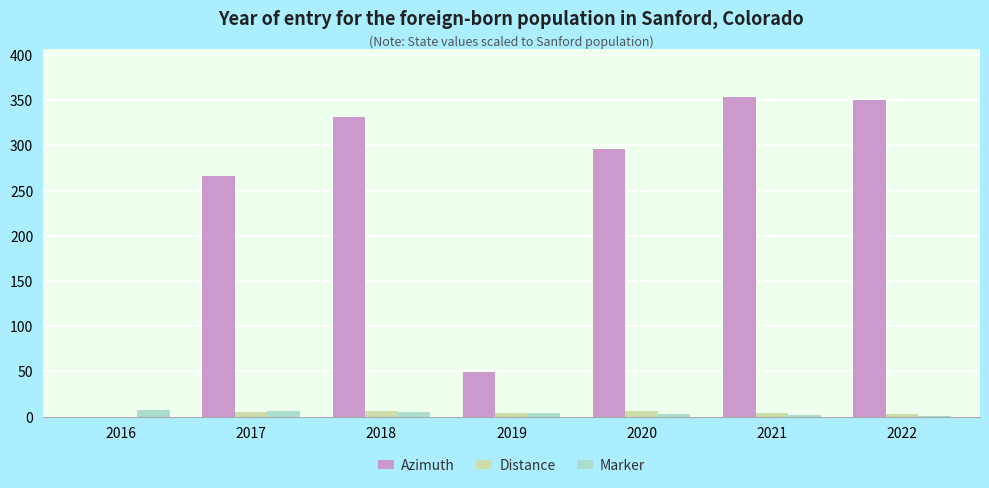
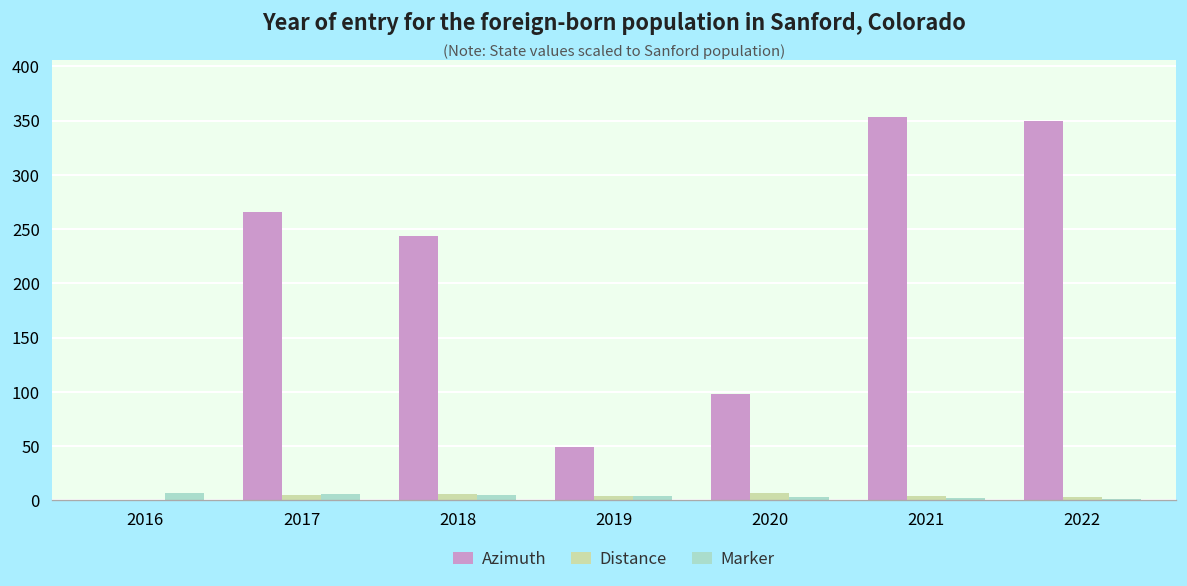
  {
    "Azimuth": {
      "2016": 0,
      "2017": 270,
-     "2018": 330,
+     "2018": 240,
      "2019": 50,
-     "2020": 300,
+     "2020": 100,
      "2021": 350,
      "2022": 350
    }
  }
